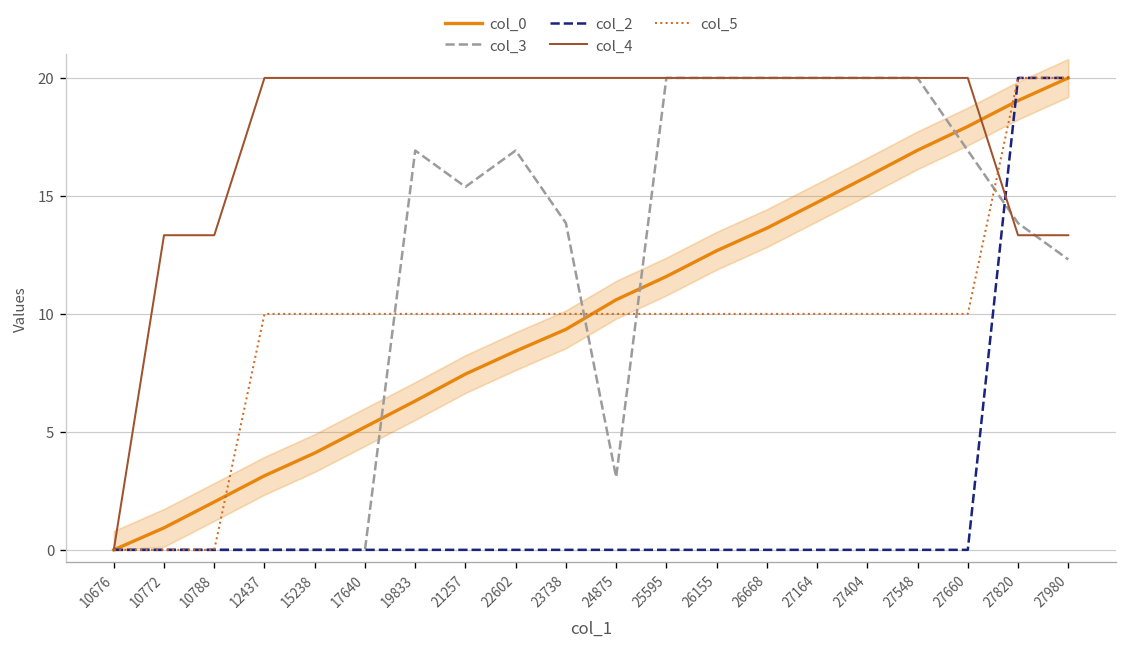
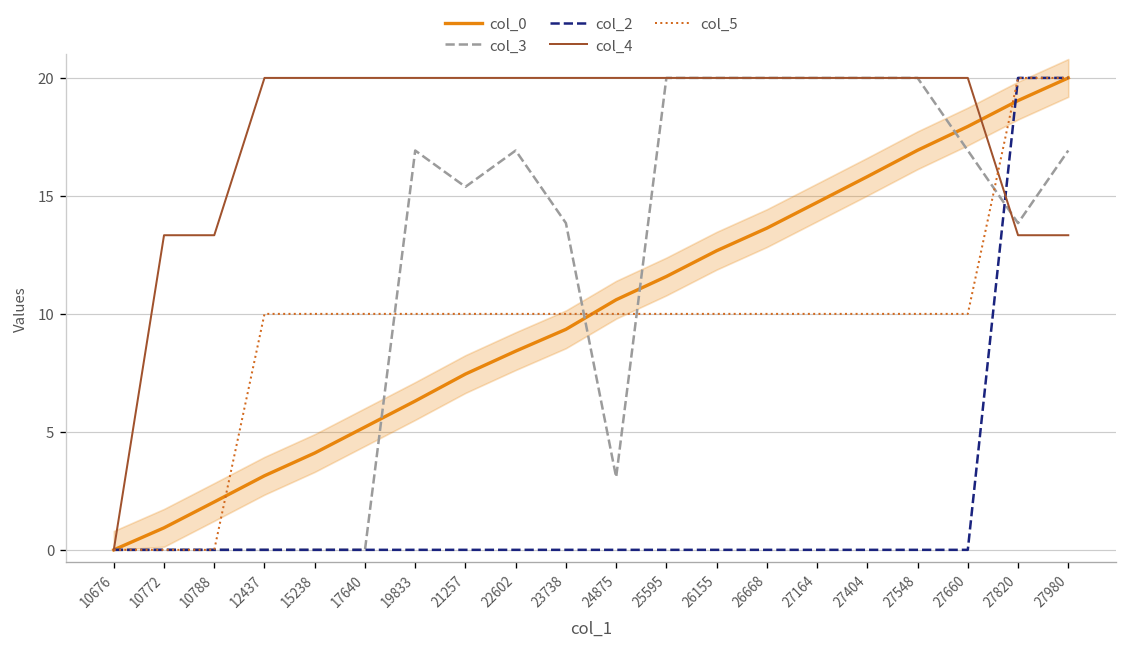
  {
    "col_3": {
      "19833": 16.9,
      "21257": 15.4,
      "22602": 16.9,
      "23738": 13.8,
      "24875": 3.1,
      "27660": 16.9,
      "27820": 13.8,
-     "27980": 12.3
+     "27980": 16.9
    },
    "col_2": {
      "19833": 0.0,
      "21257": 0.0,
      "22602": 0.0,
      "23738": 0.0,
      "24875": 0.0,
      "25595": 0.0,
      "26155": 0.0,
      "26668": 0.0,
      "27164": 0.0,
      "27404": 0.0,
      "27548": 0.0,
      "27660": 0.0
    }
  }
